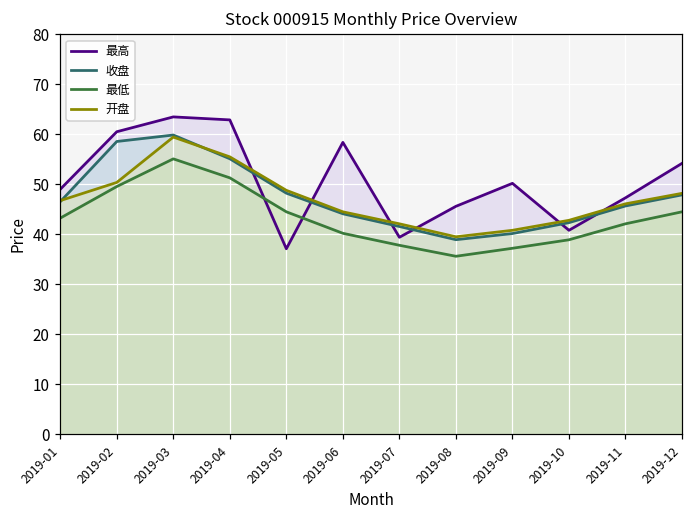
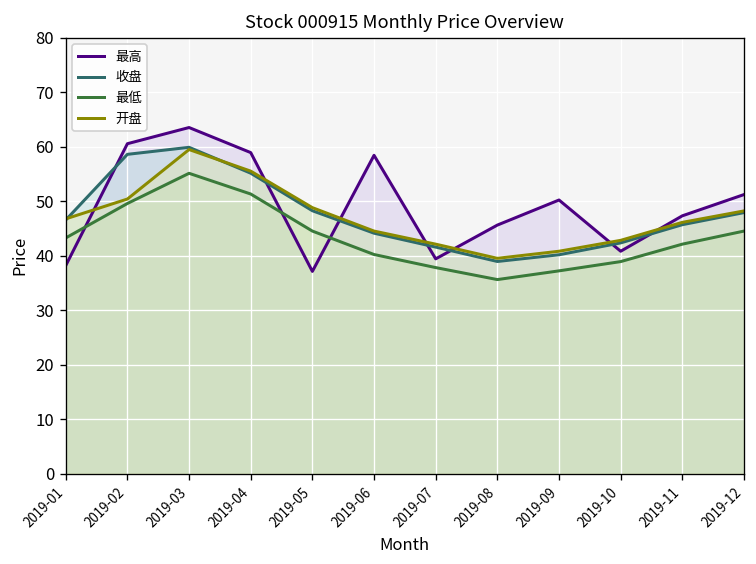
  {
    "最高": {
-     "2019-01": 49,
+     "2019-01": 38,
      "2019-02": 61,
      "2019-03": 64,
-     "2019-04": 63,
+     "2019-04": 59,
      "2019-05": 37,
      "2019-06": 58,
      "2019-07": 39,
      "2019-08": 46,
      "2019-09": 50,
      "2019-10": 41,
      "2019-11": 47,
-     "2019-12": 54
+     "2019-12": 51
    },
    "开盘": {
      "2019-02": 50,
      "2019-05": 49,
      "2019-08": 40,
      "2019-09": 41
    }
  }
